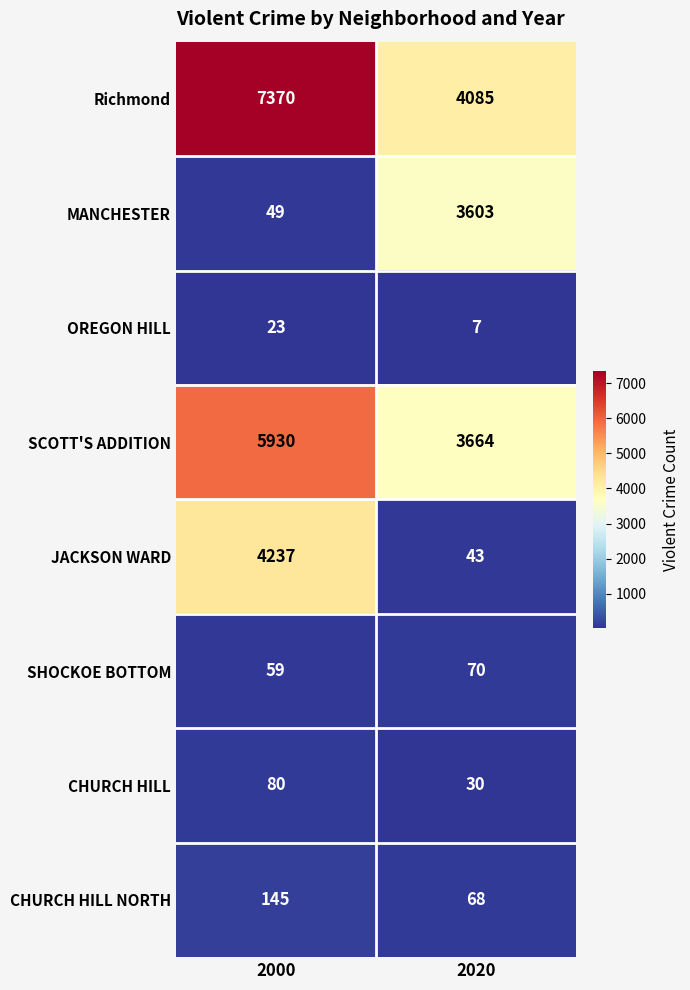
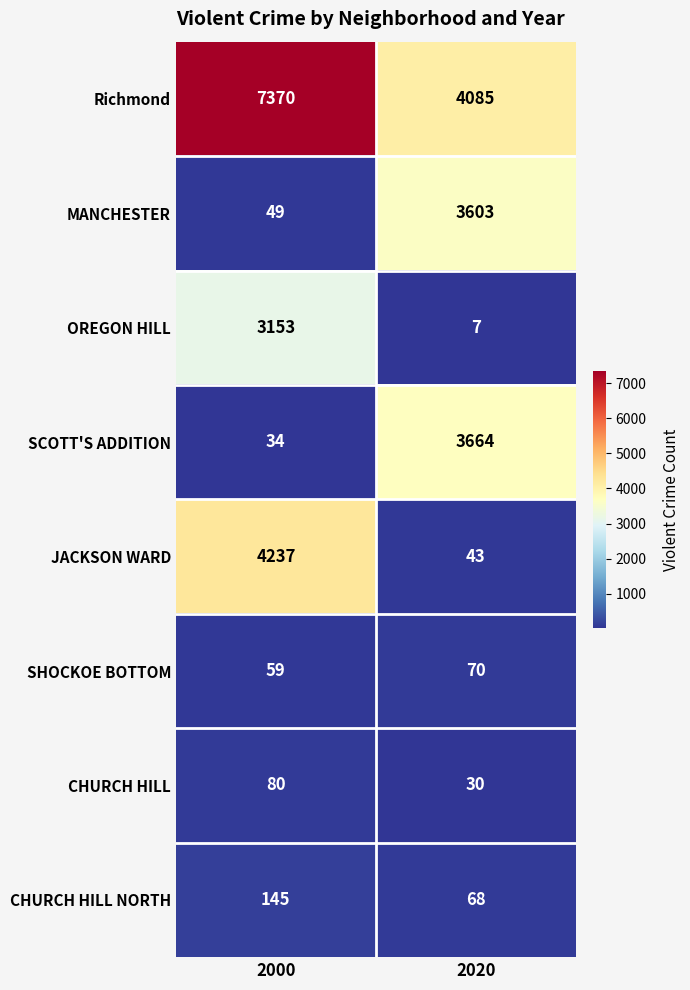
  {
    "Richmond": {
      "2000": 7370,
      "2020": 4085
    },
    "MANCHESTER": {
      "2000": 49,
      "2020": 3603
    },
    "OREGON HILL": {
-     "2000": 23,
+     "2000": 3153,
      "2020": 7
    },
    "SCOTT'S ADDITION": {
-     "2000": 5930,
+     "2000": 34,
      "2020": 3664
    },
    "JACKSON WARD": {
      "2000": 4237,
      "2020": 43
    },
    "SHOCKOE BOTTOM": {
      "2000": 59,
      "2020": 70
    },
    "CHURCH HILL": {
      "2000": 80,
      "2020": 30
    },
    "CHURCH HILL NORTH": {
      "2000": 145,
      "2020": 68
    }
  }
